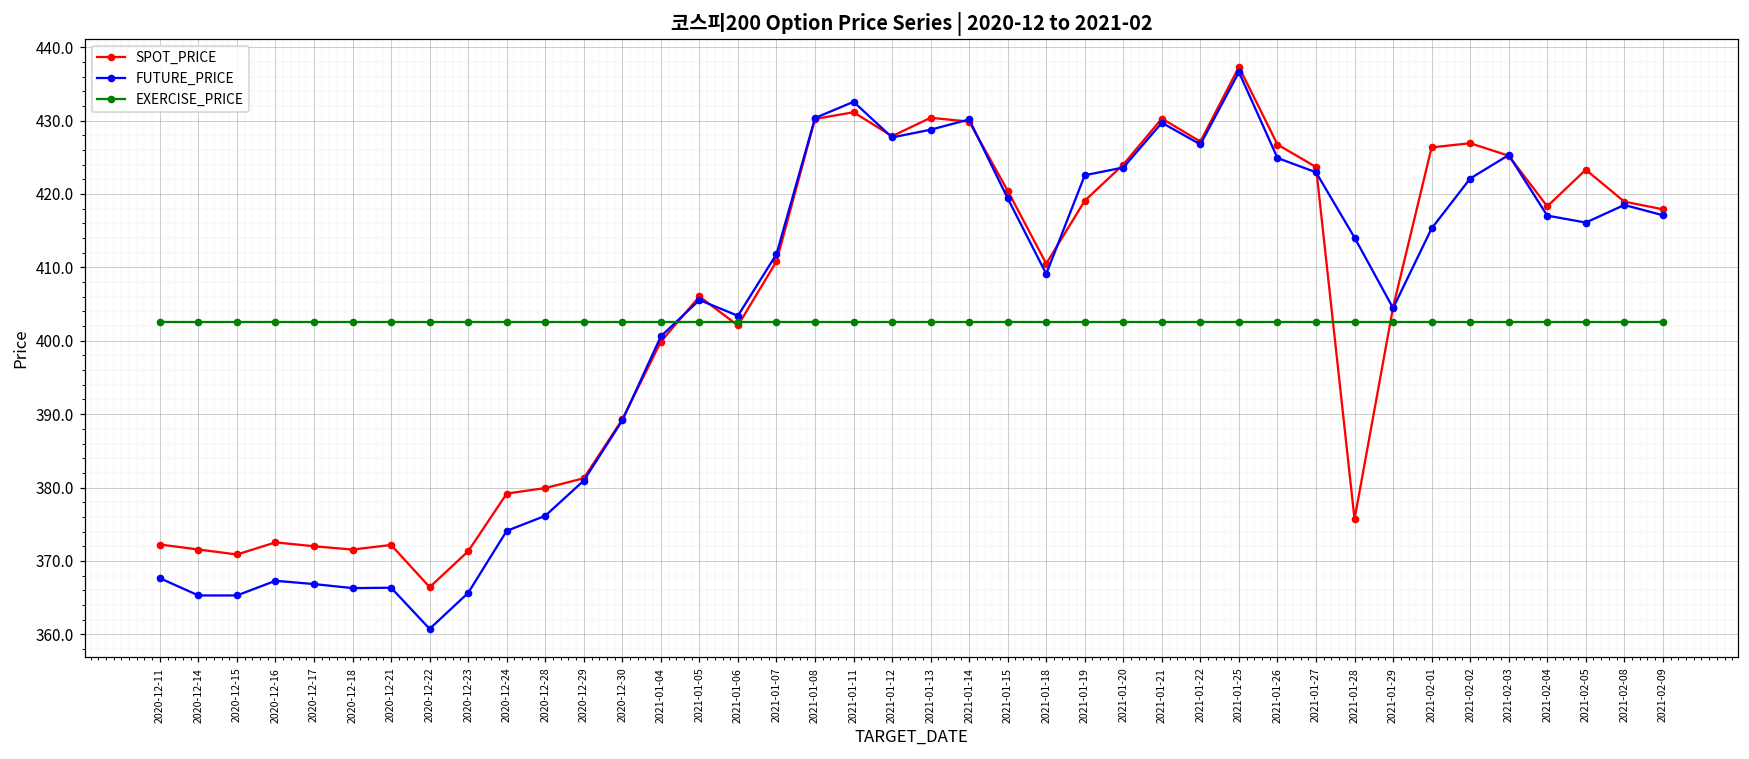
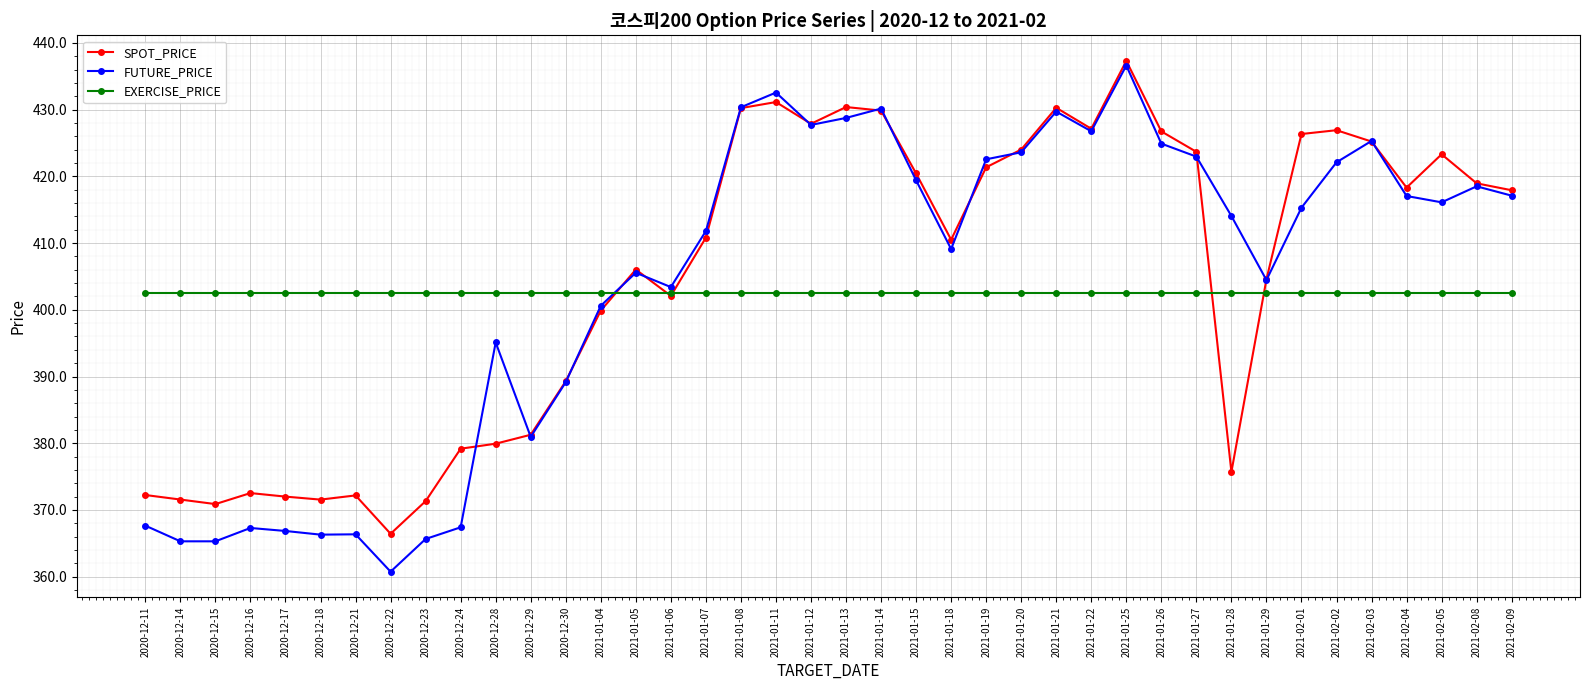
  {
    "SPOT_PRICE": {
      "2020-12-11": 372,
      "2020-12-14": 372,
      "2020-12-15": 371,
      "2020-12-16": 373,
      "2020-12-17": 372,
      "2020-12-18": 372,
      "2020-12-21": 372,
      "2020-12-22": 366,
      "2020-12-23": 371,
      "2020-12-24": 379,
      "2020-12-28": 380,
      "2021-01-04": 400,
      "2021-01-05": 406,
      "2021-01-06": 402,
      "2021-01-07": 411,
      "2021-01-11": 431,
      "2021-01-13": 430,
      "2021-01-15": 420,
      "2021-01-18": 411,
-     "2021-01-19": 419,
+     "2021-01-19": 421,
      "2021-01-20": 424,
      "2021-01-21": 430,
      "2021-01-22": 427,
      "2021-01-25": 437,
      "2021-01-26": 427,
      "2021-01-27": 424,
      "2021-01-28": 376,
      "2021-02-01": 426,
      "2021-02-02": 427,
      "2021-02-04": 418,
      "2021-02-05": 423,
      "2021-02-08": 419,
      "2021-02-09": 418
    },
    "FUTURE_PRICE": {
      "2020-12-11": 368,
      "2020-12-14": 365,
      "2020-12-15": 365,
      "2020-12-16": 367,
      "2020-12-17": 367,
      "2020-12-18": 366,
      "2020-12-21": 366,
      "2020-12-22": 361,
      "2020-12-23": 366,
-     "2020-12-24": 374,
-     "2020-12-28": 376,
+     "2020-12-24": 367,
+     "2020-12-28": 395,
      "2021-01-04": 401,
      "2021-01-05": 406,
      "2021-01-06": 403,
      "2021-01-07": 412,
      "2021-01-11": 433,
      "2021-01-13": 429,
      "2021-01-15": 419,
      "2021-01-18": 409,
      "2021-01-19": 423,
      "2021-01-20": 424,
      "2021-01-21": 430,
      "2021-01-22": 427,
      "2021-01-25": 437,
      "2021-01-26": 425,
      "2021-01-27": 423,
      "2021-01-28": 414,
      "2021-02-01": 415,
      "2021-02-02": 422,
      "2021-02-04": 417,
      "2021-02-05": 416,
      "2021-02-08": 419,
      "2021-02-09": 417
    },
    "EXERCISE_PRICE": {
      "2020-12-11": 403,
      "2020-12-14": 403,
      "2020-12-15": 403,
      "2020-12-16": 403,
      "2020-12-17": 403,
      "2020-12-18": 403,
      "2020-12-21": 403,
      "2020-12-22": 403,
      "2020-12-23": 403,
      "2020-12-24": 403,
      "2020-12-28": 403,
      "2020-12-29": 403,
      "2020-12-30": 403,
      "2021-01-04": 403,
      "2021-01-05": 403,
      "2021-01-06": 403,
      "2021-01-07": 403,
      "2021-01-08": 403,
      "2021-01-11": 403,
      "2021-01-12": 403,
      "2021-01-13": 403,
      "2021-01-14": 403,
      "2021-01-15": 403,
      "2021-01-18": 403,
      "2021-01-19": 403,
      "2021-01-20": 403,
      "2021-01-21": 403,
      "2021-01-22": 403,
      "2021-01-25": 403,
      "2021-01-26": 403,
      "2021-01-27": 403,
      "2021-01-28": 403,
      "2021-01-29": 403,
      "2021-02-01": 403,
      "2021-02-02": 403,
      "2021-02-03": 403,
      "2021-02-04": 403,
      "2021-02-05": 403,
      "2021-02-08": 403,
      "2021-02-09": 403
    }
  }
